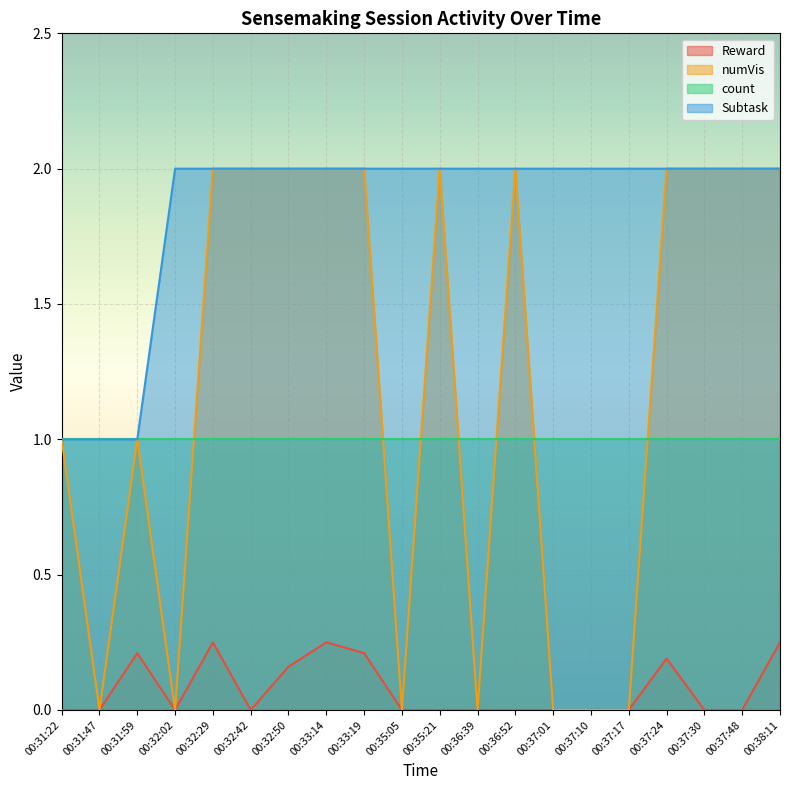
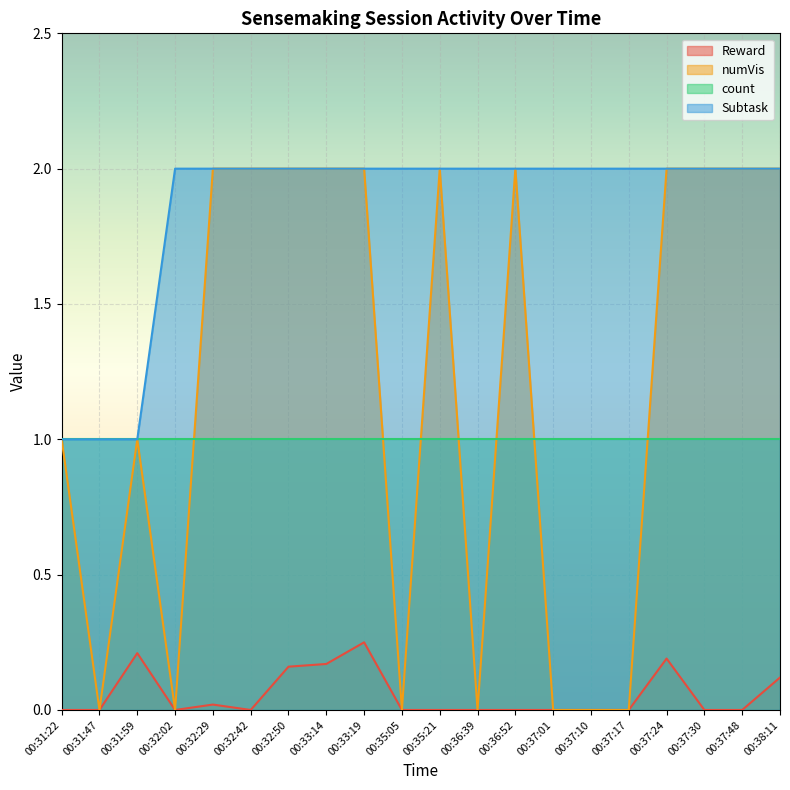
  {
    "Reward": {
      "00:31:22": 0.00,
      "00:31:59": 0.21,
-     "00:32:29": 0.25,
+     "00:32:29": 0.02,
      "00:32:42": 0.00,
      "00:32:50": 0.16,
-     "00:33:14": 0.25,
-     "00:33:19": 0.21,
+     "00:33:14": 0.17,
+     "00:33:19": 0.25,
      "00:35:21": 0.00,
      "00:36:52": 0.00,
      "00:37:24": 0.19,
      "00:37:30": 0.00,
      "00:37:48": 0.00,
-     "00:38:11": 0.25
+     "00:38:11": 0.12
    },
    "count": {
      "00:32:02": 1.00,
      "00:32:29": 1.00,
      "00:32:42": 1.00,
      "00:32:50": 1.00,
      "00:33:14": 1.00,
      "00:33:19": 1.00,
      "00:35:05": 1.00,
      "00:35:21": 1.00,
      "00:36:39": 1.00,
      "00:36:52": 1.00,
      "00:37:01": 1.00,
      "00:37:10": 1.00,
      "00:37:17": 1.00,
      "00:37:24": 1.00,
      "00:37:30": 1.00,
      "00:37:48": 1.00,
      "00:38:11": 1.00
    },
    "Subtask": {
      "00:32:02": 2.00,
      "00:35:05": 2.00,
      "00:36:39": 2.00,
      "00:37:01": 2.00,
      "00:37:10": 2.00,
      "00:37:17": 2.00
    }
  }
